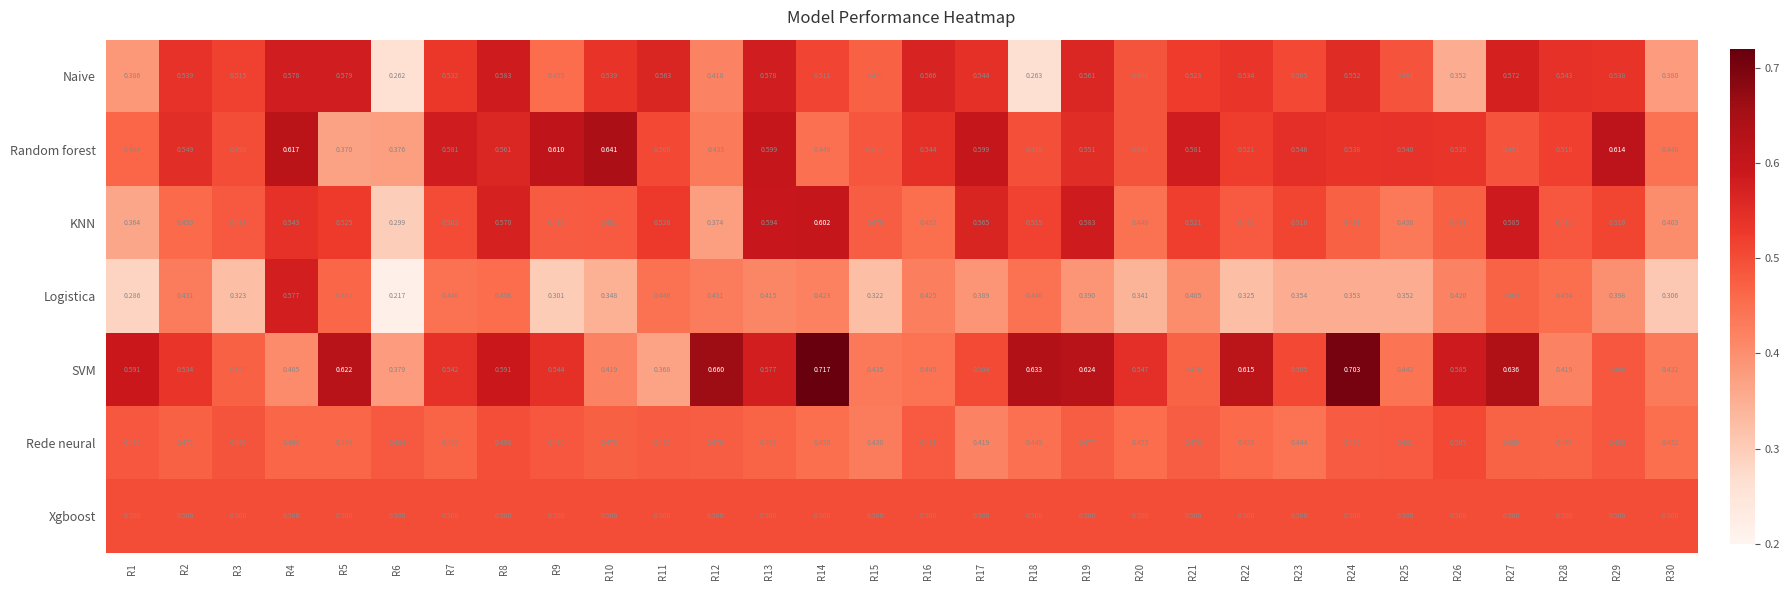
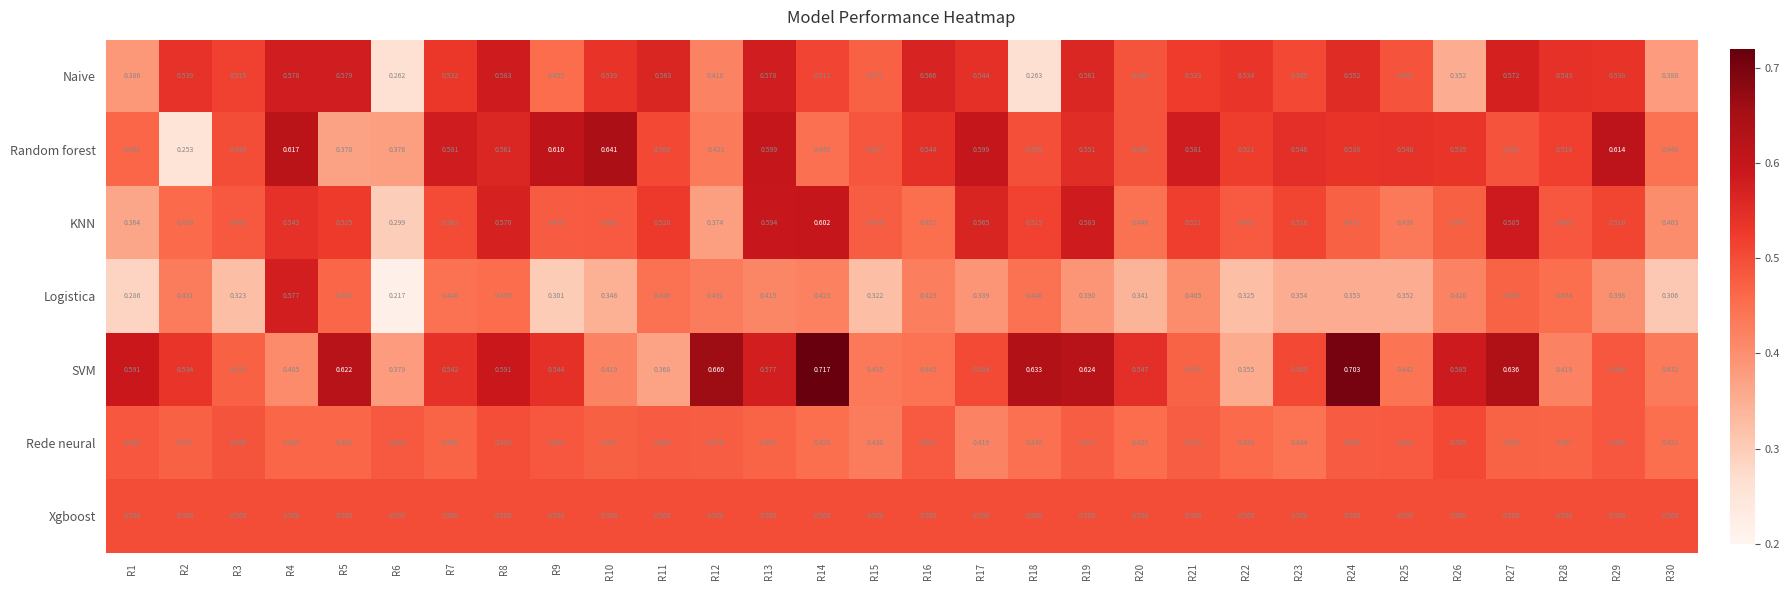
  {
    "Random forest": {
      "R1": 0.464,
-     "R2": 0.549,
+     "R2": 0.253,
      "R3": 0.499,
      "R4": 0.617,
      "R5": 0.370,
      "R6": 0.376,
      "R7": 0.581,
      "R8": 0.561,
      "R9": 0.610,
      "R10": 0.641,
      "R11": 0.506,
      "R12": 0.433,
      "R13": 0.599,
      "R14": 0.449,
      "R15": 0.487,
      "R16": 0.544,
      "R17": 0.599,
      "R18": 0.495,
      "R19": 0.551,
      "R20": 0.490,
      "R21": 0.581,
      "R22": 0.521,
      "R23": 0.546,
      "R24": 0.538,
      "R25": 0.540,
      "R26": 0.535,
      "R27": 0.491,
      "R28": 0.518,
      "R29": 0.614,
      "R30": 0.448
    },
    "SVM": {
      "R1": 0.591,
      "R2": 0.534,
      "R3": 0.470,
      "R4": 0.405,
      "R5": 0.622,
      "R6": 0.379,
      "R7": 0.542,
      "R8": 0.591,
      "R9": 0.544,
      "R10": 0.419,
      "R11": 0.368,
      "R12": 0.660,
      "R13": 0.577,
      "R14": 0.717,
      "R15": 0.435,
      "R16": 0.445,
      "R17": 0.504,
      "R18": 0.633,
      "R19": 0.624,
      "R20": 0.547,
      "R21": 0.470,
-     "R22": 0.615,
+     "R22": 0.355,
      "R23": 0.505,
      "R24": 0.703,
      "R25": 0.442,
      "R26": 0.585,
      "R27": 0.636,
      "R28": 0.419,
      "R29": 0.486,
      "R30": 0.432
    }
  }
